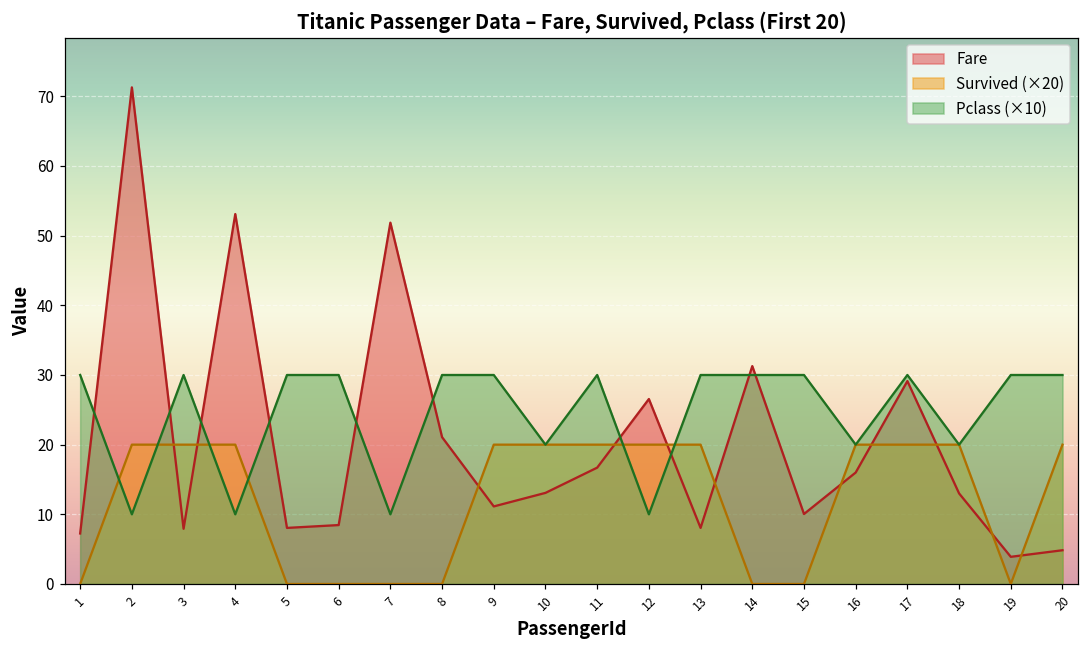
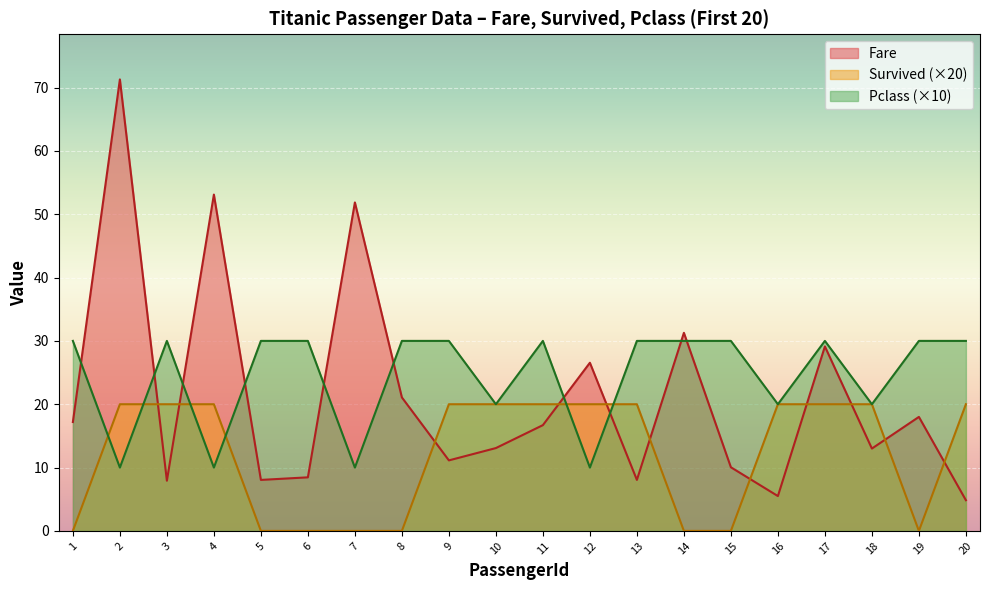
  {
    "Fare": {
-     "1": 7,
+     "1": 17,
      "2": 71,
      "3": 8,
      "4": 53,
      "5": 8,
      "6": 8,
      "7": 52,
      "8": 21,
      "9": 11,
      "10": 13,
      "11": 17,
      "12": 27,
      "13": 8,
      "14": 31,
      "15": 10,
-     "16": 16,
+     "16": 6,
      "17": 29,
      "18": 13,
-     "19": 4,
+     "19": 18,
      "20": 5
    },
    "Survived (×20)": {
      "1": 0,
      "2": 20,
      "3": 20,
      "4": 20,
      "5": 0,
      "6": 0,
      "7": 0,
      "8": 0,
      "9": 20,
      "11": 20,
      "12": 20,
      "13": 20,
      "14": 0,
      "15": 0,
      "17": 20,
      "19": 0,
      "20": 20
    },
    "Pclass (×10)": {
      "1": 30,
      "2": 10,
      "3": 30,
      "4": 10,
      "5": 30,
      "6": 30,
      "7": 10,
      "8": 30,
      "9": 30,
      "11": 30,
      "12": 10,
      "13": 30,
      "14": 30,
      "15": 30,
      "17": 30,
      "19": 30,
      "20": 30
    }
  }
